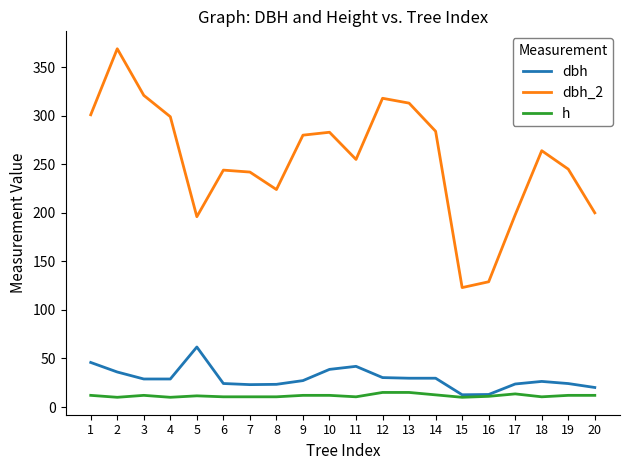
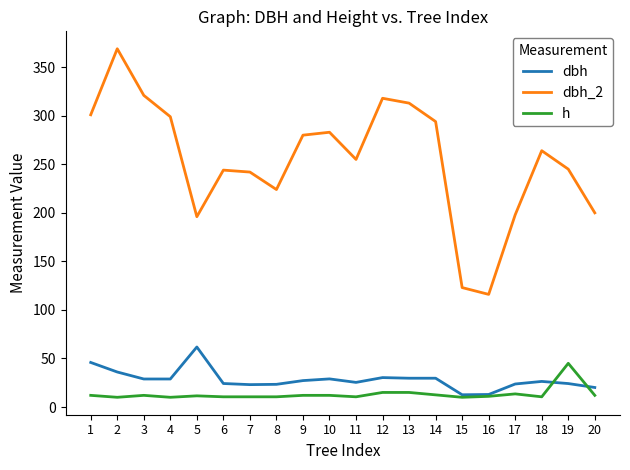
  {
    "dbh": {
      "1": 50,
      "2": 40,
      "3": 30,
      "4": 30,
      "5": 60,
      "6": 20,
      "7": 20,
      "8": 20,
      "9": 30,
-     "10": 40,
-     "11": 40,
+     "10": 30,
+     "11": 30,
      "12": 30,
      "13": 30,
      "14": 30,
      "17": 20,
      "18": 30,
      "19": 20,
      "20": 20
    },
    "dbh_2": {
      "1": 300,
      "2": 370,
      "3": 320,
      "4": 300,
      "5": 200,
      "6": 240,
      "7": 240,
      "8": 220,
      "9": 280,
      "10": 280,
      "11": 260,
      "12": 320,
      "13": 310,
-     "14": 280,
+     "14": 290,
      "15": 120,
-     "16": 130,
+     "16": 120,
      "17": 200,
      "18": 260,
      "19": 250,
      "20": 200
    },
    "h": {
      "1": 10,
      "2": 10,
      "3": 10,
      "4": 10,
      "5": 10,
      "6": 10,
      "7": 10,
      "8": 10,
      "9": 10,
      "10": 10,
      "11": 10,
      "12": 20,
      "13": 20,
      "14": 10,
      "17": 10,
      "18": 10,
-     "19": 10,
+     "19": 50,
      "20": 10
    }
  }
